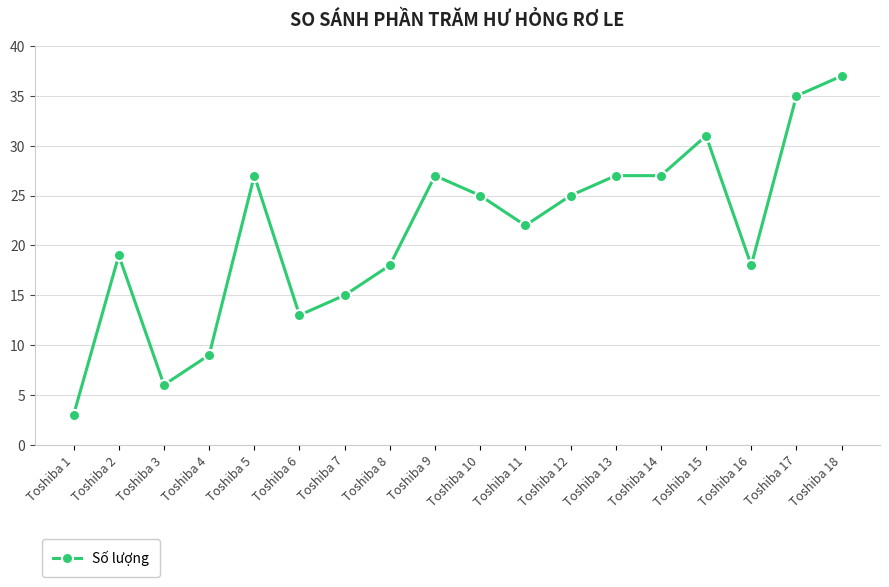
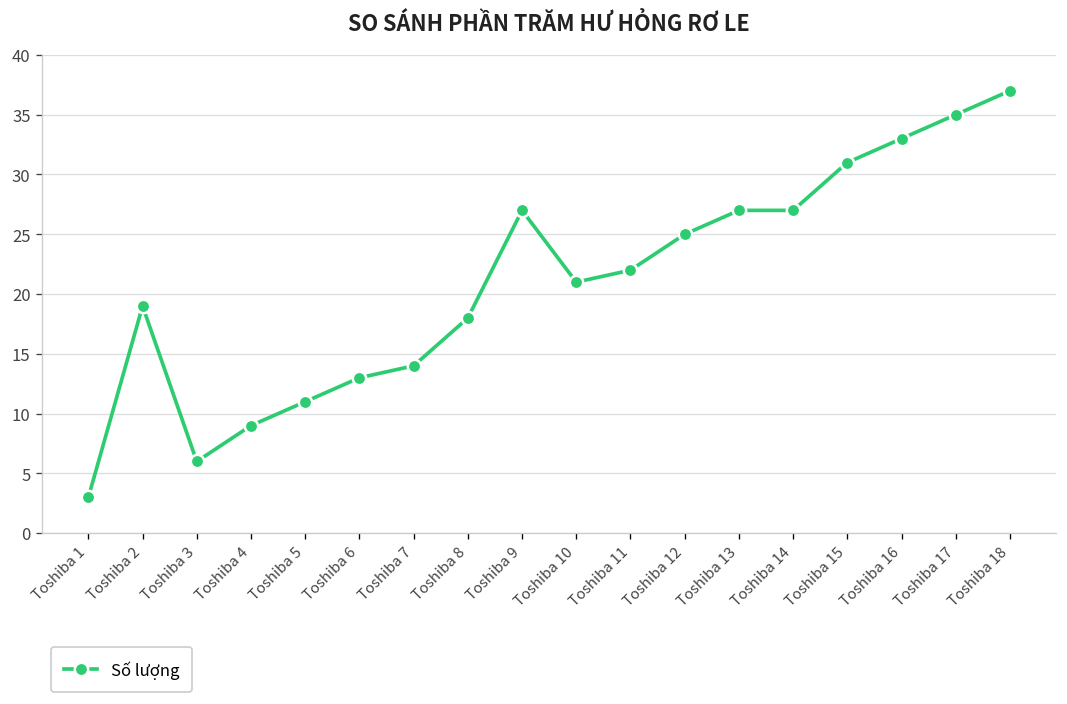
  {
    "Toshiba 1": 3,
    "Toshiba 2": 19,
    "Toshiba 3": 6,
    "Toshiba 4": 9,
-   "Toshiba 5": 27,
+   "Toshiba 5": 11,
    "Toshiba 6": 13,
-   "Toshiba 7": 15,
+   "Toshiba 7": 14,
    "Toshiba 8": 18,
    "Toshiba 9": 27,
-   "Toshiba 10": 25,
+   "Toshiba 10": 21,
    "Toshiba 11": 22,
    "Toshiba 12": 25,
    "Toshiba 13": 27,
    "Toshiba 14": 27,
    "Toshiba 15": 31,
-   "Toshiba 16": 18,
+   "Toshiba 16": 33,
    "Toshiba 17": 35,
    "Toshiba 18": 37
  }
